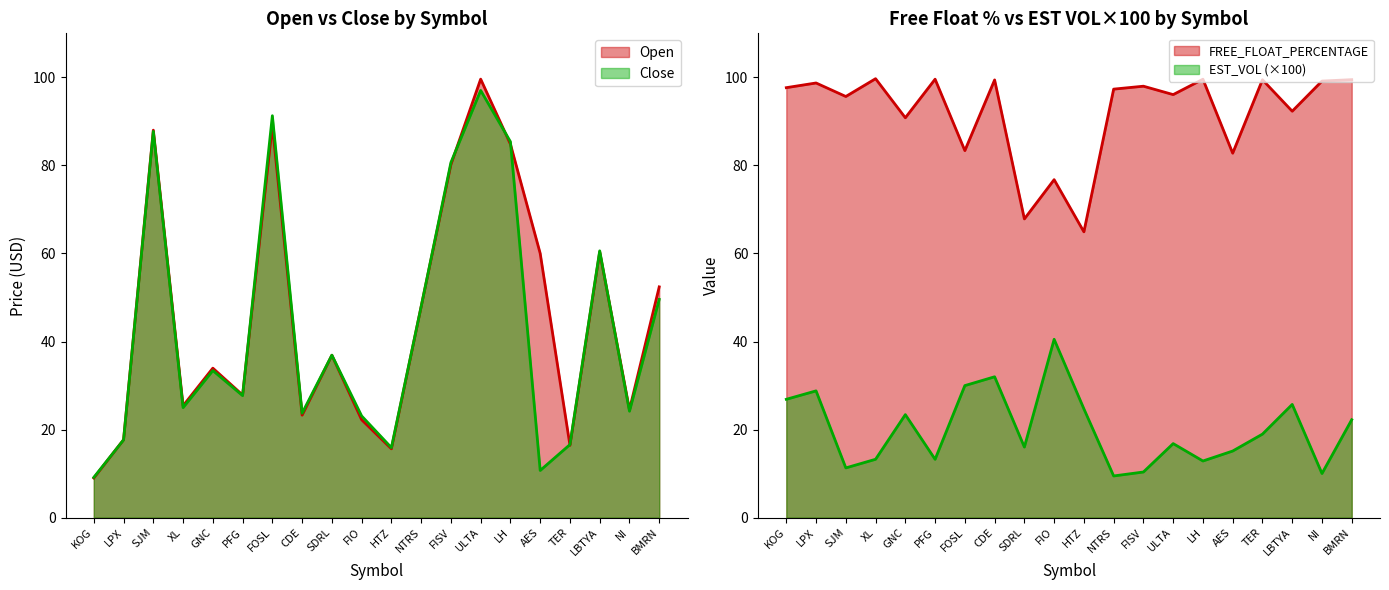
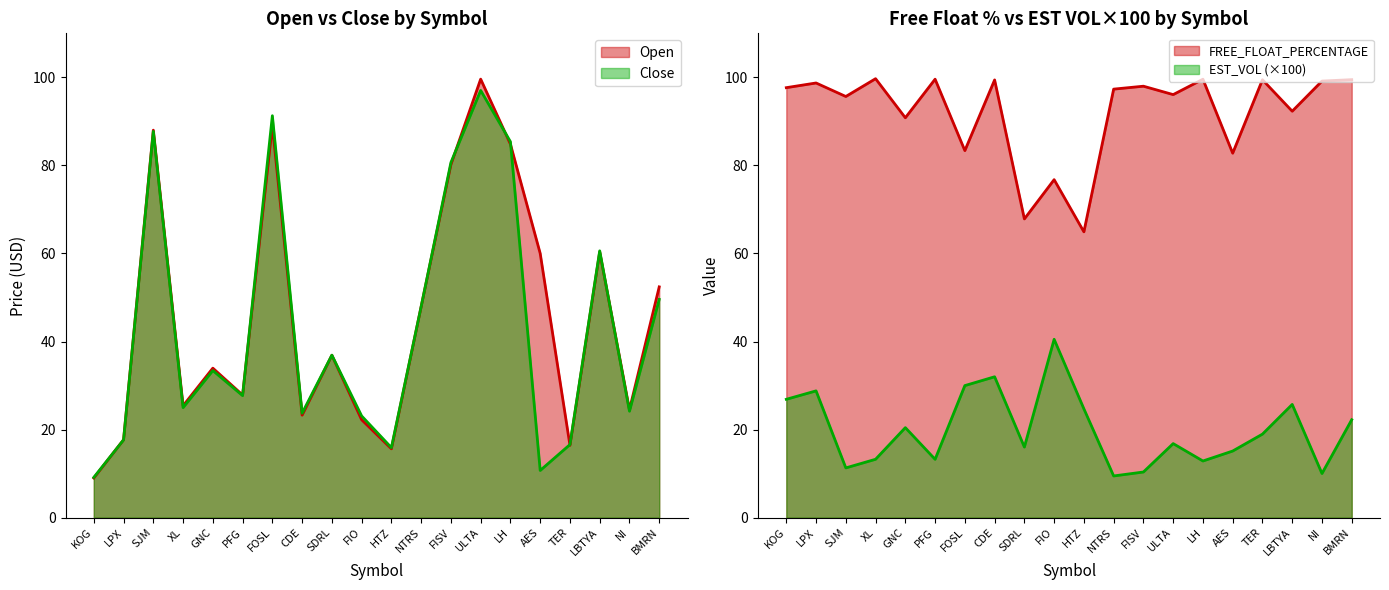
  {
    "Open vs Close by Symbol": {
      "Open": {
        "FOSL": 89,
        "FIO": 22,
        "ULTA": 100,
        "AES": 60,
        "BMRN": 52
      },
      "Close": {
        "FOSL": 91,
        "FIO": 23,
        "ULTA": 97,
        "AES": 11,
        "BMRN": 50
      }
    },
    "Free Float % vs EST VOL×100 by Symbol": {
      "FREE_FLOAT_PERCENTAGE": {
        "KOG": 98,
        "LPX": 99,
        "SJM": 96,
        "XL": 100,
        "GNC": 91,
        "PFG": 100,
        "FOSL": 83,
        "CDE": 99,
        "SDRL": 68,
        "FIO": 77,
        "HTZ": 65,
        "NTRS": 97,
        "FISV": 98,
        "ULTA": 96,
        "AES": 83,
        "LBTYA": 92
      },
      "EST_VOL (×100)": {
        "KOG": 27,
        "LPX": 29,
        "SJM": 11,
        "XL": 13,
-       "GNC": 23,
+       "GNC": 20,
        "PFG": 13,
        "FOSL": 30,
        "CDE": 32,
        "SDRL": 16,
        "FIO": 41,
        "HTZ": 25,
        "NTRS": 9,
        "FISV": 10,
        "ULTA": 17,
        "LH": 13,
        "AES": 15,
        "TER": 19,
        "LBTYA": 26,
        "NI": 10,
        "BMRN": 22
      }
    }
  }
